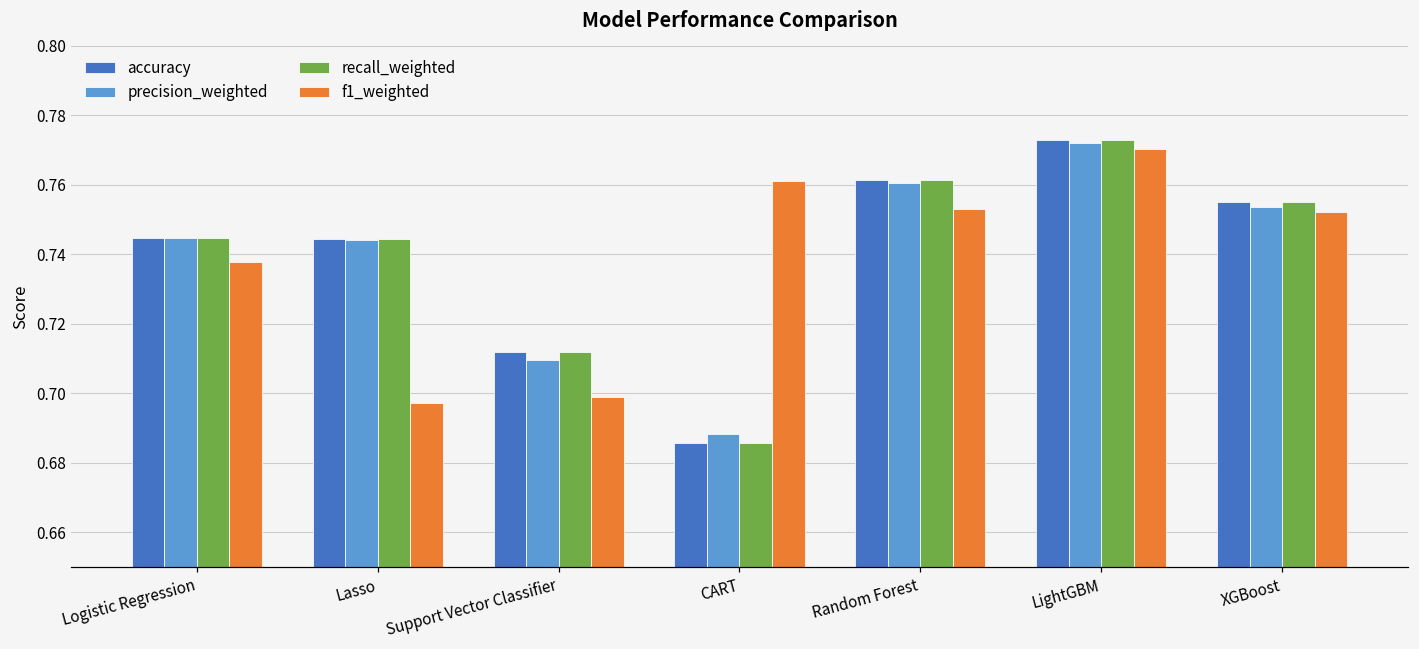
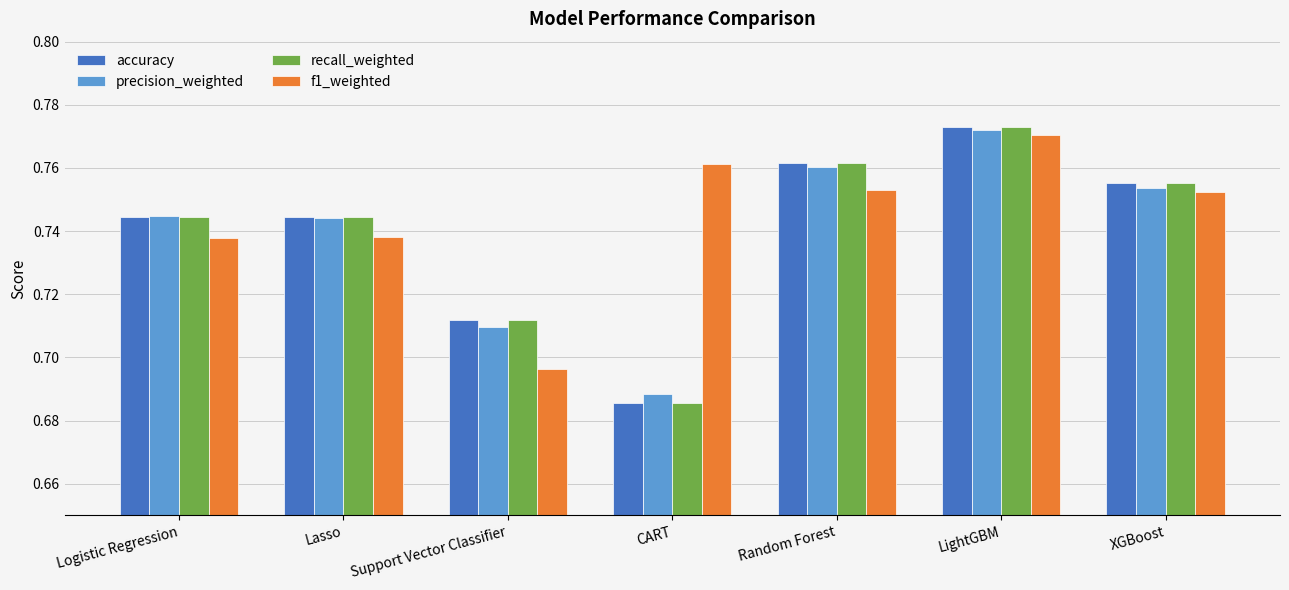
  {
    "recall_weighted": {
      "Logistic Regression": 0.745,
      "Lasso": 0.744,
      "Support Vector Classifier": 0.712,
      "CART": 0.686,
      "Random Forest": 0.761,
      "LightGBM": 0.773,
      "XGBoost": 0.755
    },
    "f1_weighted": {
      "Logistic Regression": 0.738,
-     "Lasso": 0.697,
-     "Support Vector Classifier": 0.699,
+     "Lasso": 0.738,
+     "Support Vector Classifier": 0.696,
      "CART": 0.761,
      "Random Forest": 0.753,
      "LightGBM": 0.770,
      "XGBoost": 0.752
    }
  }
